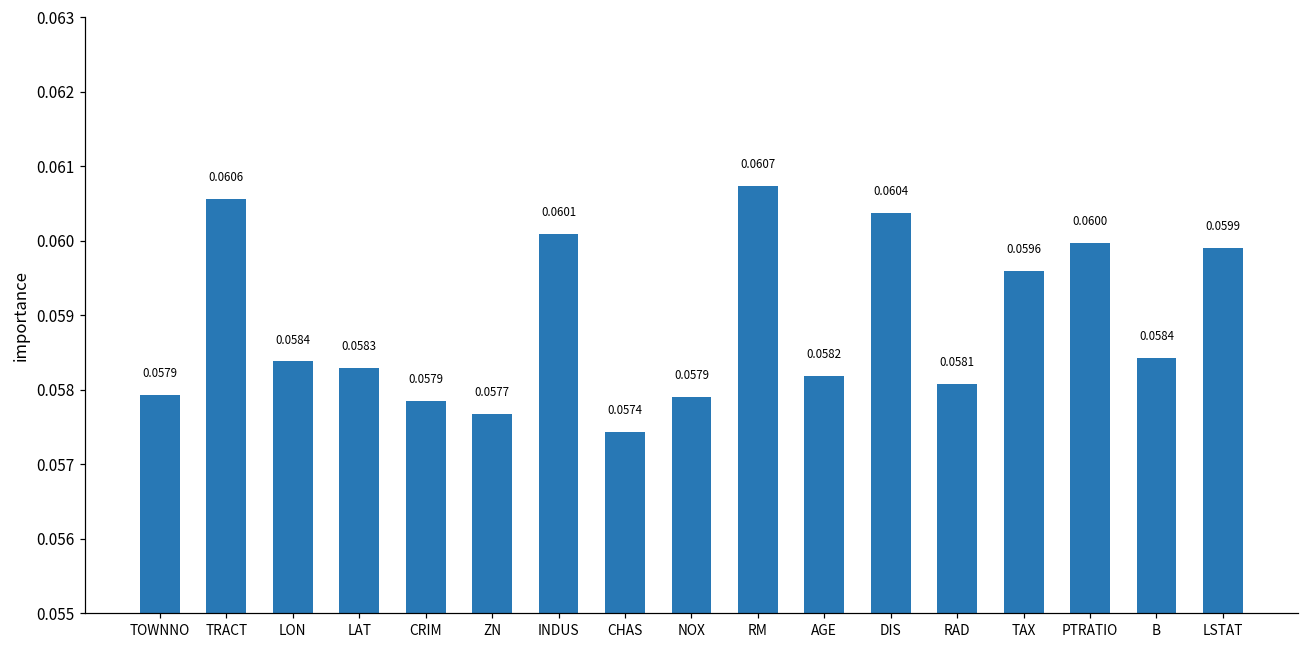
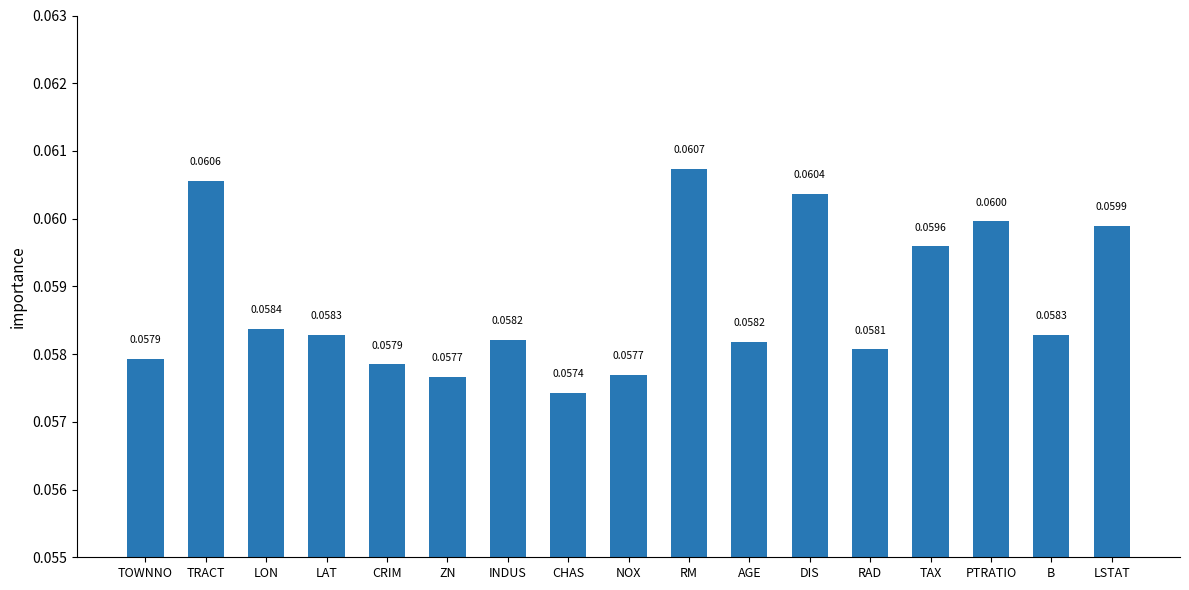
  {
    "TOWNNO": 0.0579,
    "TRACT": 0.0606,
    "LON": 0.0584,
    "LAT": 0.0583,
    "CRIM": 0.0579,
    "ZN": 0.0577,
-   "INDUS": 0.0601,
+   "INDUS": 0.0582,
    "CHAS": 0.0574,
-   "NOX": 0.0579,
+   "NOX": 0.0577,
    "RM": 0.0607,
    "AGE": 0.0582,
    "DIS": 0.0604,
    "RAD": 0.0581,
    "TAX": 0.0596,
    "PTRATIO": 0.0600,
-   "B": 0.0584,
+   "B": 0.0583,
    "LSTAT": 0.0599
  }
